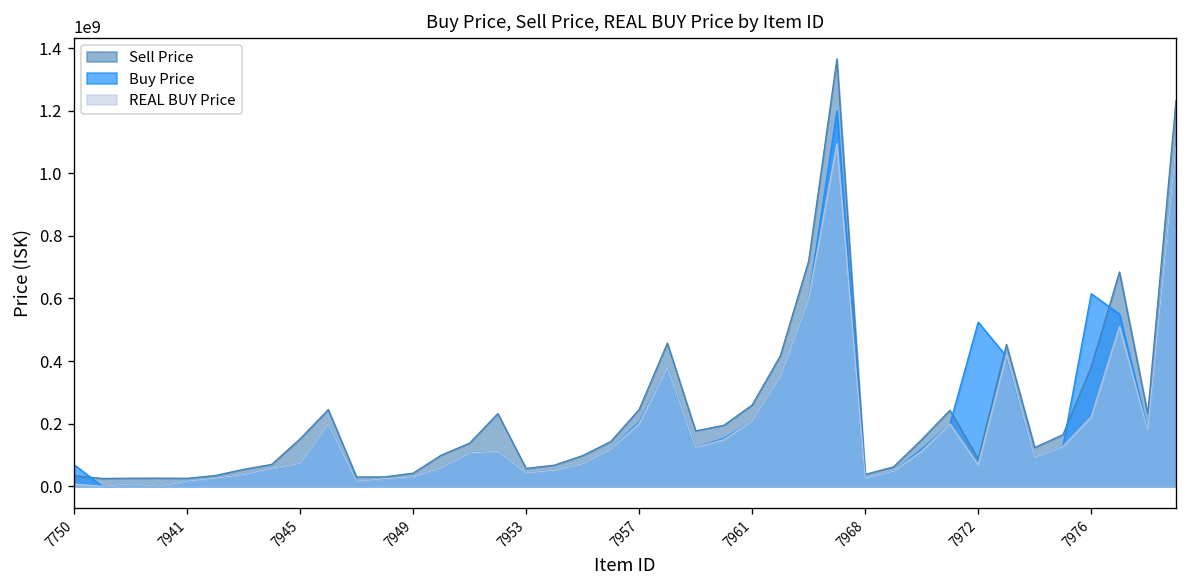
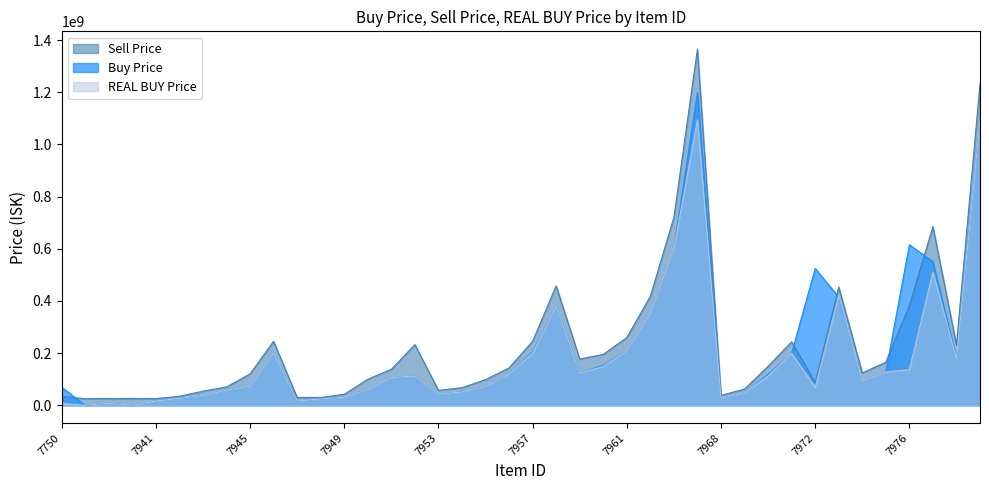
  {
    "Sell Price": {
      "7750": 30000000,
-     "7945": 150000000,
+     "7945": 120000000,
      "7949": 40000000,
      "7953": 60000000,
      "7957": 250000000,
      "7961": 260000000,
      "7968": 40000000,
      "7972": 90000000,
      "7976": 380000000
    },
    "Buy Price": {
      "7750": 70000000,
      "7972": 520000000,
      "7976": 620000000
    },
    "REAL BUY Price": {
      "7750": 10000000,
      "7972": 70000000,
-     "7976": 220000000
+     "7976": 140000000
    }
  }
